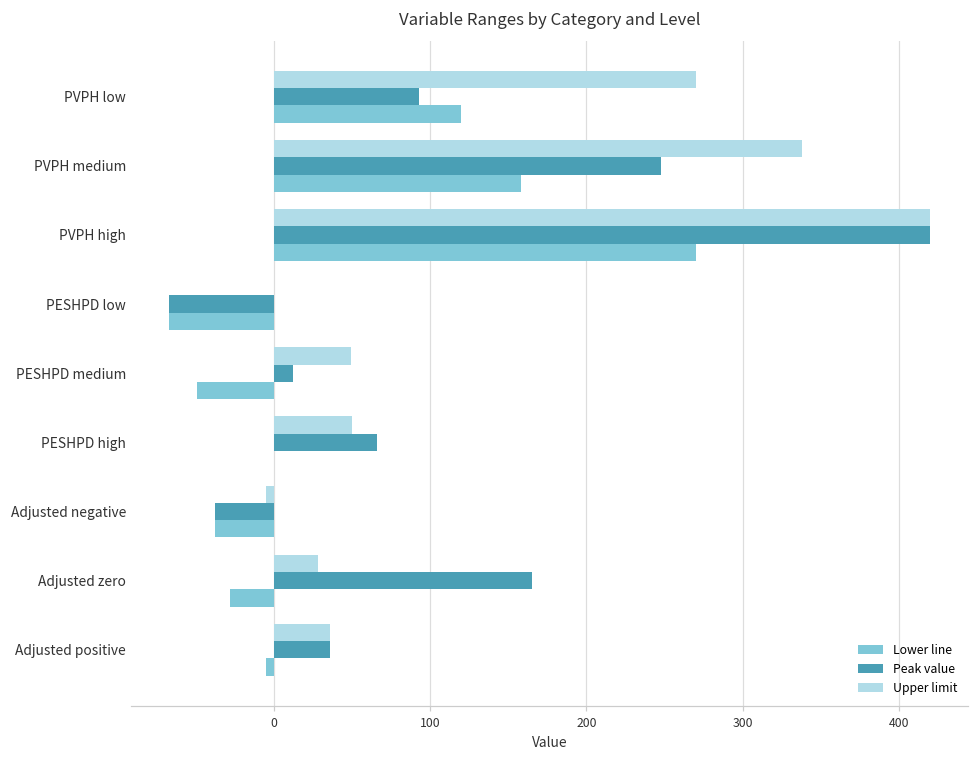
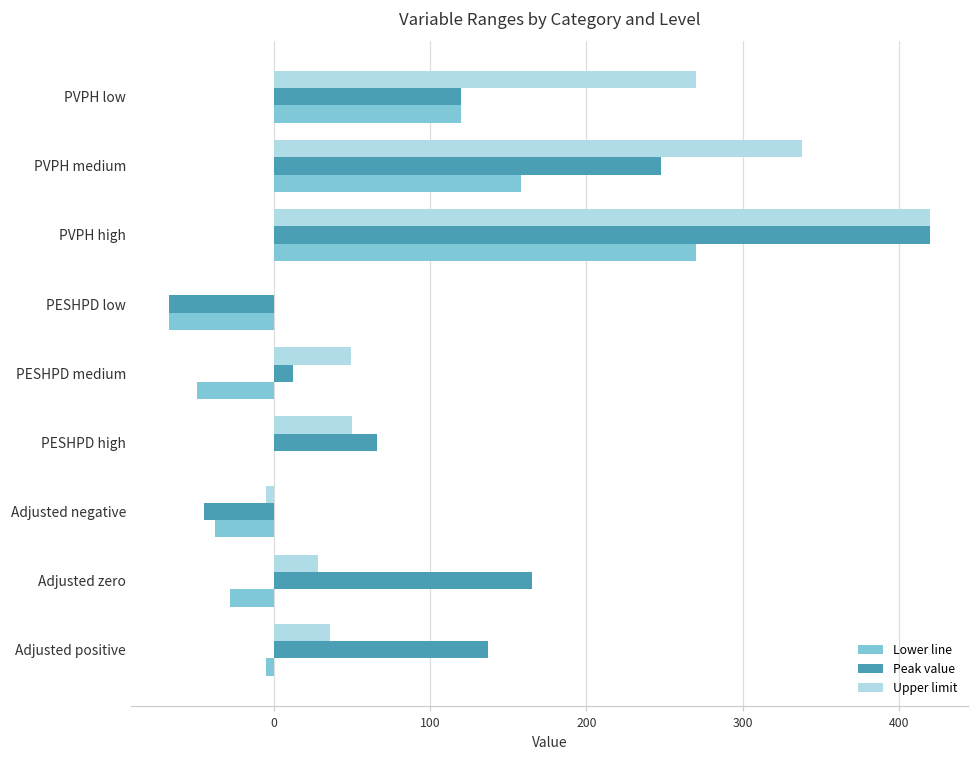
  {
    "Peak value": {
-     "PVPH low": 93,
+     "PVPH low": 120,
      "PVPH medium": 248,
      "PVPH high": 420,
      "PESHPD low": -67,
      "PESHPD medium": 12,
      "PESHPD high": 66,
-     "Adjusted negative": -38,
+     "Adjusted negative": -45,
      "Adjusted zero": 165,
-     "Adjusted positive": 36
+     "Adjusted positive": 137
    }
  }
